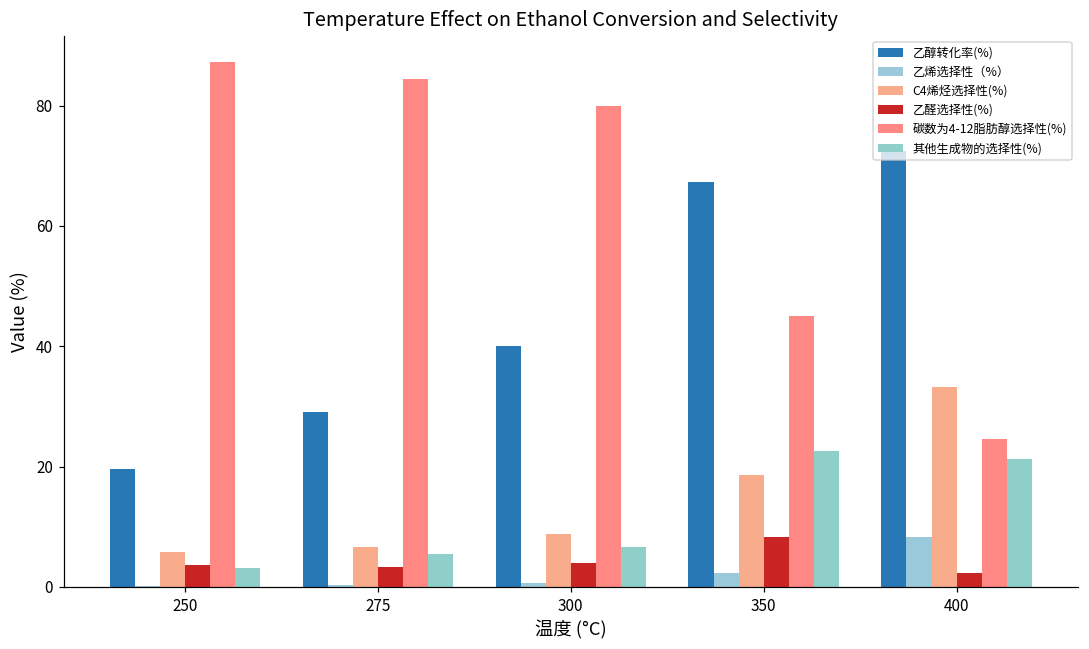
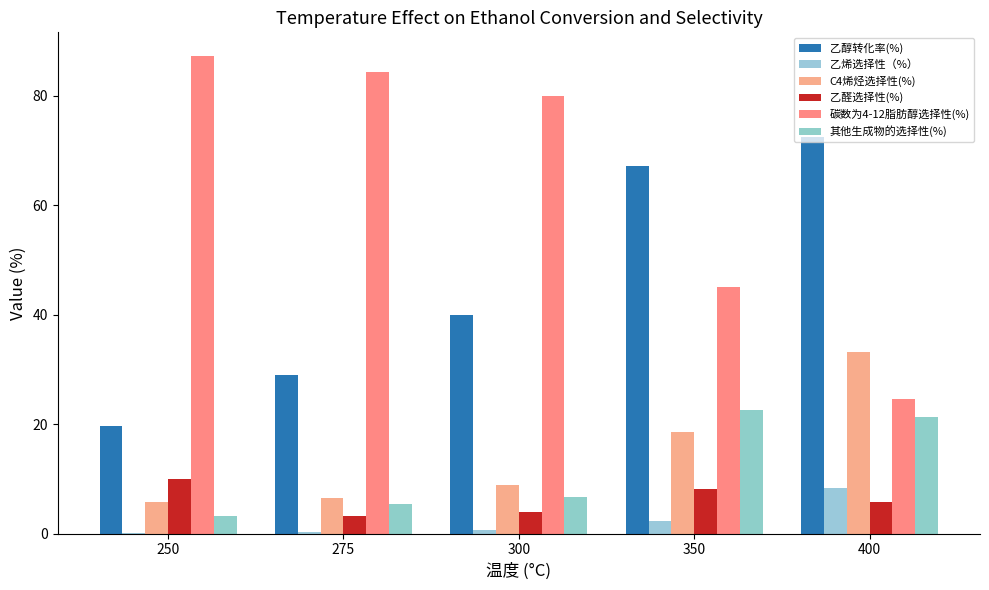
  {
    "乙醇转化率(%)": {
      "250": 20,
      "275": 29,
      "300": 40,
      "350": 67
    },
    "乙醛选择性(%)": {
-     "250": 4,
+     "250": 10,
      "275": 3,
      "300": 4,
      "350": 8,
-     "400": 2
+     "400": 6
    }
  }
